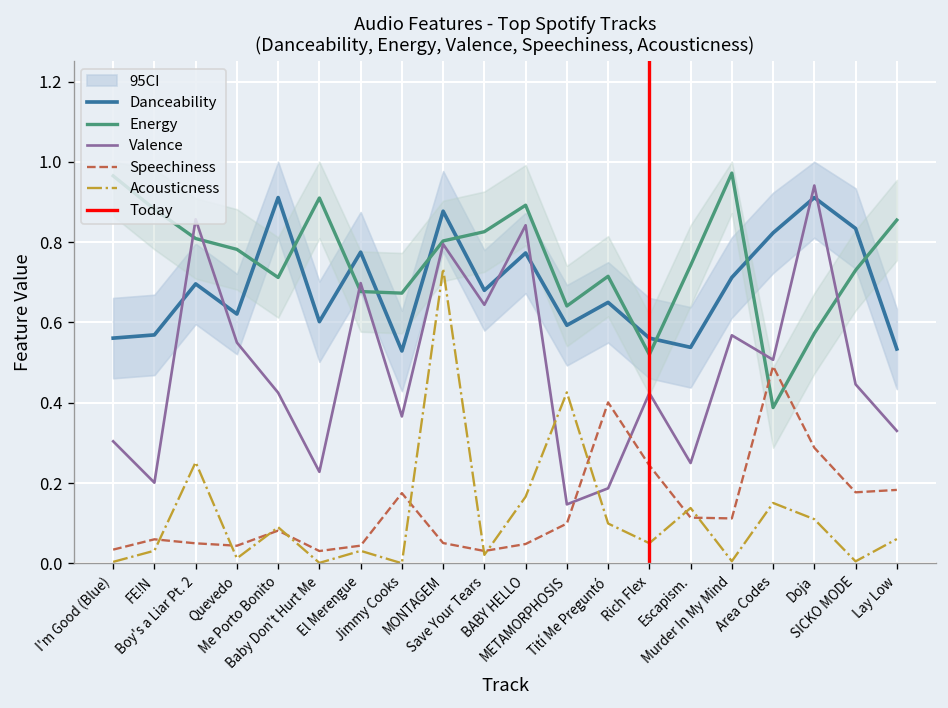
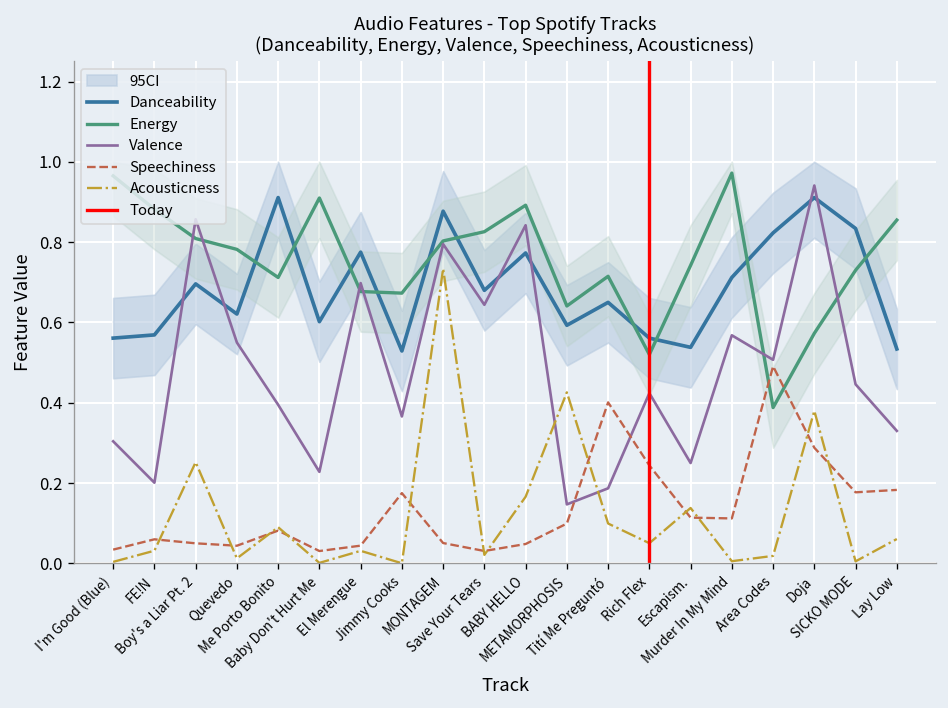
  {
    "Valence": {
      "I'm Good (Blue)": 0.30,
      "FE!N": 0.20,
      "Quevedo": 0.55,
-     "Me Porto Bonito": 0.43,
+     "Me Porto Bonito": 0.40,
      "Baby Don't Hurt Me": 0.23,
      "El Merengue": 0.70,
      "Jimmy Cooks": 0.37,
      "MONTAGEM": 0.80,
      "Save Your Tears": 0.64,
      "BABY HELLO": 0.84,
      "METAMORPHOSIS": 0.15,
      "Tití Me Preguntó": 0.19,
      "Rich Flex": 0.42,
      "Escapism.": 0.25,
      "Murder In My Mind": 0.57,
      "Area Codes": 0.51,
      "Doja": 0.94,
      "SICKO MODE": 0.45,
      "Lay Low": 0.33
    },
    "Speechiness": {
      "I'm Good (Blue)": 0.03,
      "FE!N": 0.06,
      "Boy's a Liar Pt. 2": 0.05,
      "Quevedo": 0.04,
      "Me Porto Bonito": 0.08,
      "Baby Don't Hurt Me": 0.03,
      "El Merengue": 0.04,
      "Jimmy Cooks": 0.18,
      "MONTAGEM": 0.05,
      "Save Your Tears": 0.03,
      "BABY HELLO": 0.05,
      "METAMORPHOSIS": 0.10,
      "Tití Me Preguntó": 0.40,
      "Rich Flex": 0.24,
      "Escapism.": 0.11,
      "Murder In My Mind": 0.11,
      "Doja": 0.29,
      "SICKO MODE": 0.18,
      "Lay Low": 0.18
    },
    "Acousticness": {
      "I'm Good (Blue)": 0.00,
      "FE!N": 0.03,
      "Boy's a Liar Pt. 2": 0.25,
      "Quevedo": 0.01,
      "Me Porto Bonito": 0.09,
      "Baby Don't Hurt Me": 0.00,
      "El Merengue": 0.03,
      "Jimmy Cooks": 0.00,
      "MONTAGEM": 0.73,
      "Save Your Tears": 0.02,
      "BABY HELLO": 0.17,
      "METAMORPHOSIS": 0.43,
      "Tití Me Preguntó": 0.10,
      "Rich Flex": 0.05,
      "Escapism.": 0.14,
      "Murder In My Mind": 0.01,
-     "Area Codes": 0.15,
-     "Doja": 0.11,
+     "Area Codes": 0.02,
+     "Doja": 0.38,
      "SICKO MODE": 0.01,
      "Lay Low": 0.06
    }
  }
